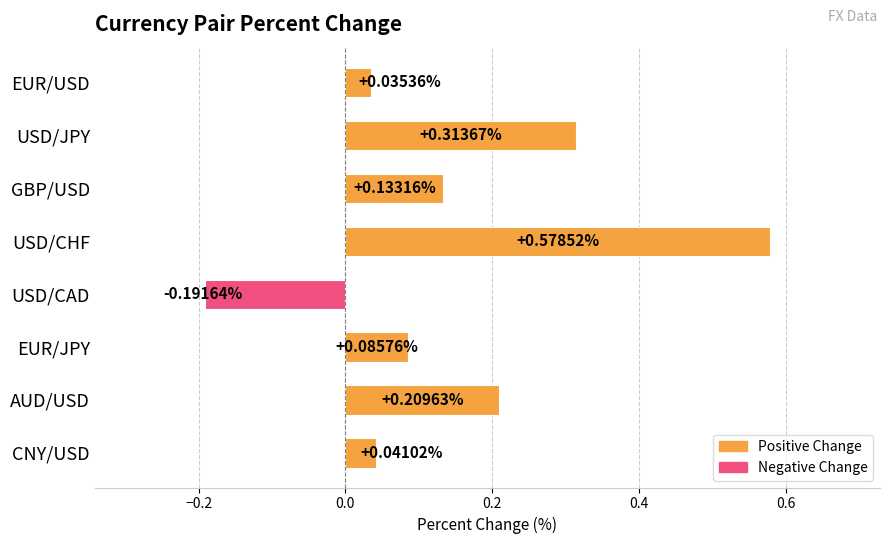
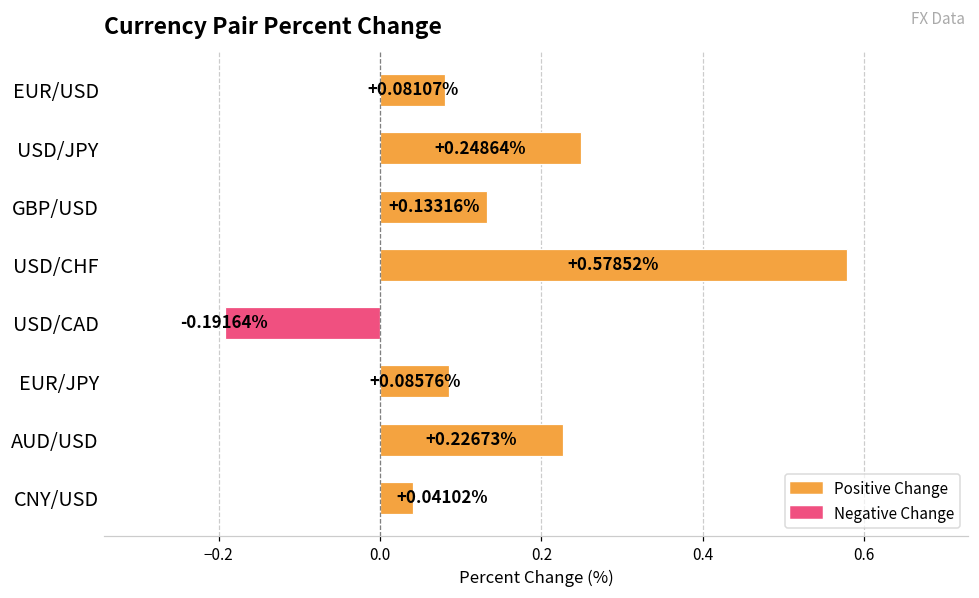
  {
-   "EUR/USD": "+0.03536%",
-   "USD/JPY": "+0.31367%",
+   "EUR/USD": "+0.08107%",
+   "USD/JPY": "+0.24864%",
    "GBP/USD": "+0.13316%",
    "USD/CHF": "+0.57852%",
    "USD/CAD": "-0.19164%",
    "EUR/JPY": "+0.08576%",
-   "AUD/USD": "+0.20963%",
+   "AUD/USD": "+0.22673%",
    "CNY/USD": "+0.04102%"
  }
